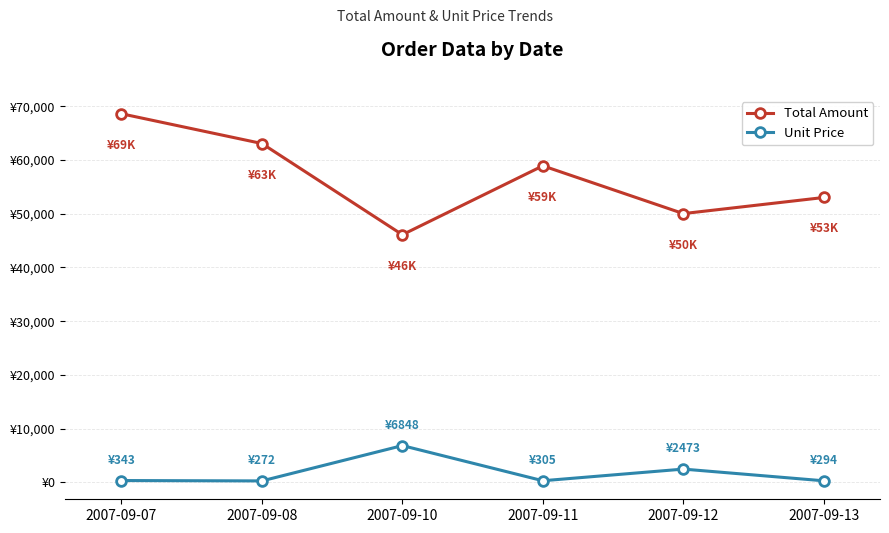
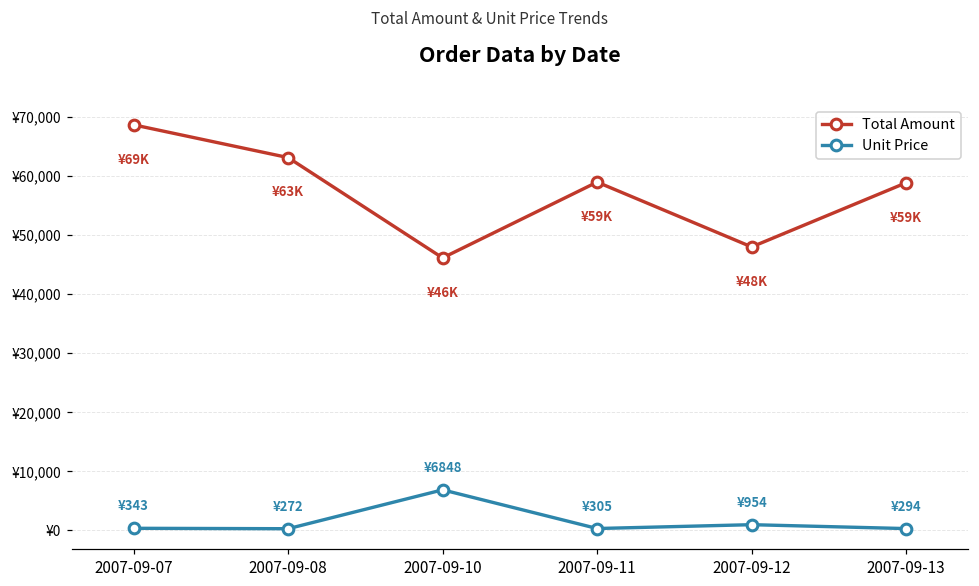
  {
    "Total Amount": {
      "2007-09-07": "¥69K",
      "2007-09-08": "¥63K",
      "2007-09-10": "¥46K",
      "2007-09-11": "¥59K",
-     "2007-09-12": "¥50K",
-     "2007-09-13": "¥53K"
+     "2007-09-12": "¥48K",
+     "2007-09-13": "¥59K"
    },
    "Unit Price": {
      "2007-09-07": "¥343",
      "2007-09-08": "¥272",
      "2007-09-10": "¥6848",
      "2007-09-11": "¥305",
-     "2007-09-12": "¥2473",
+     "2007-09-12": "¥954",
      "2007-09-13": "¥294"
    }
  }
